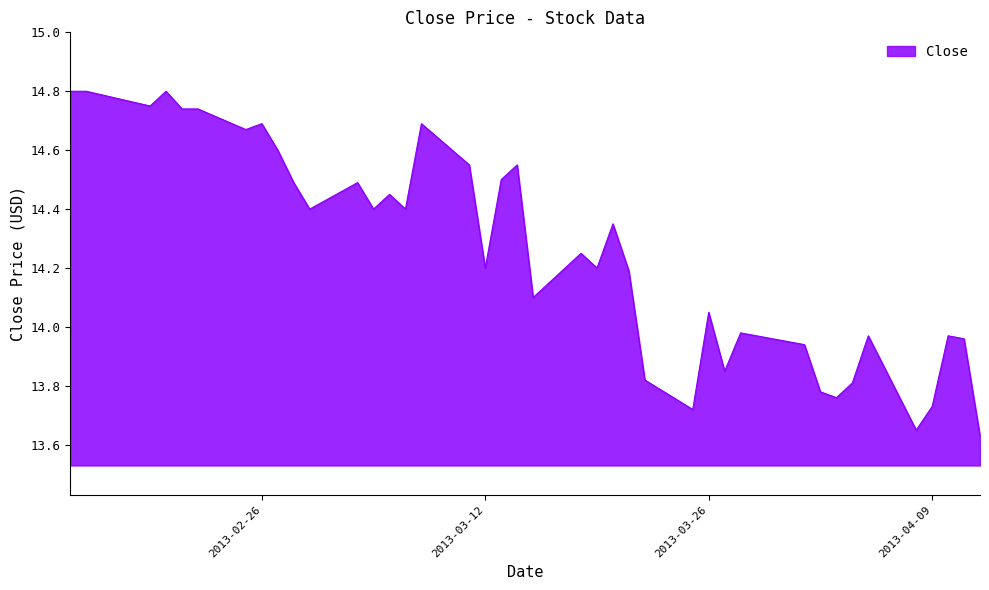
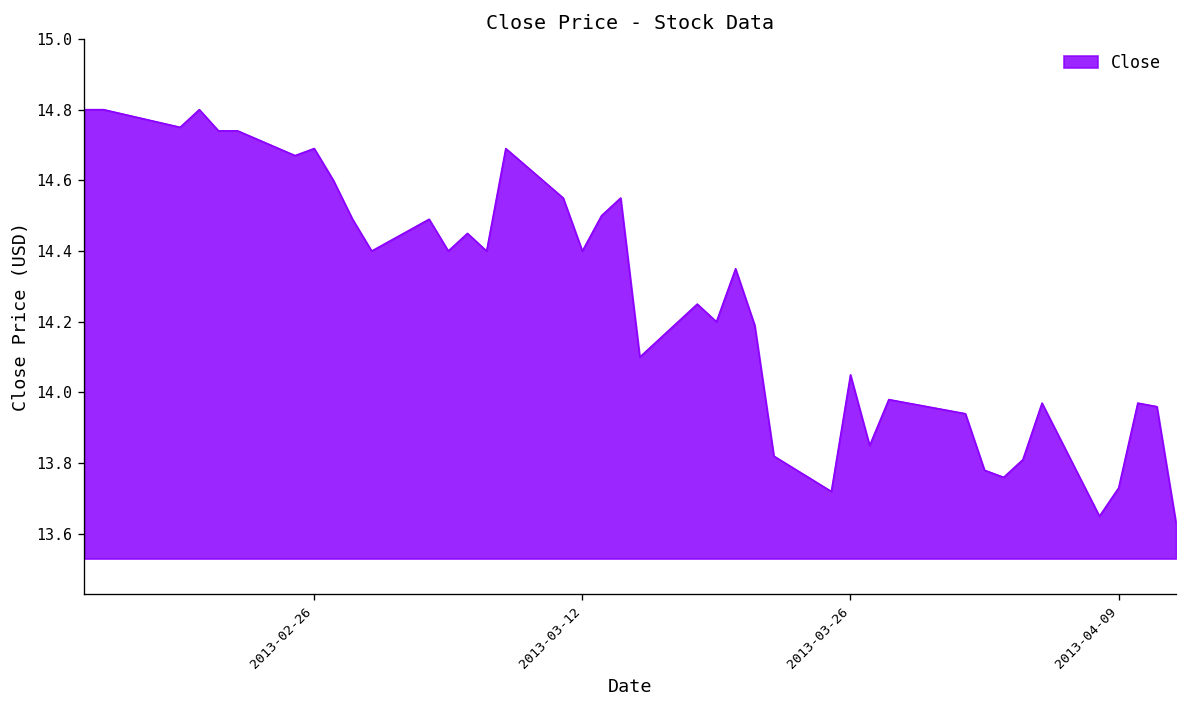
  {
    "2013-02-26": 14.69,
-   "2013-03-12": 14.2,
+   "2013-03-12": 14.4,
    "2013-03-26": 14.05,
    "2013-04-09": 13.73
  }
